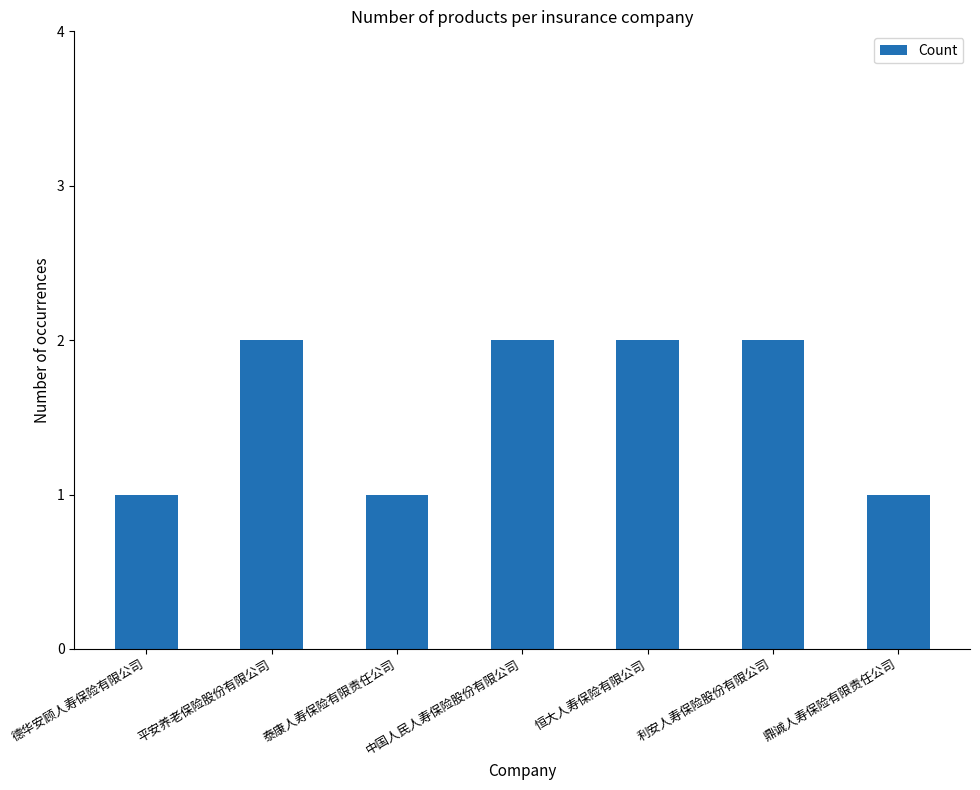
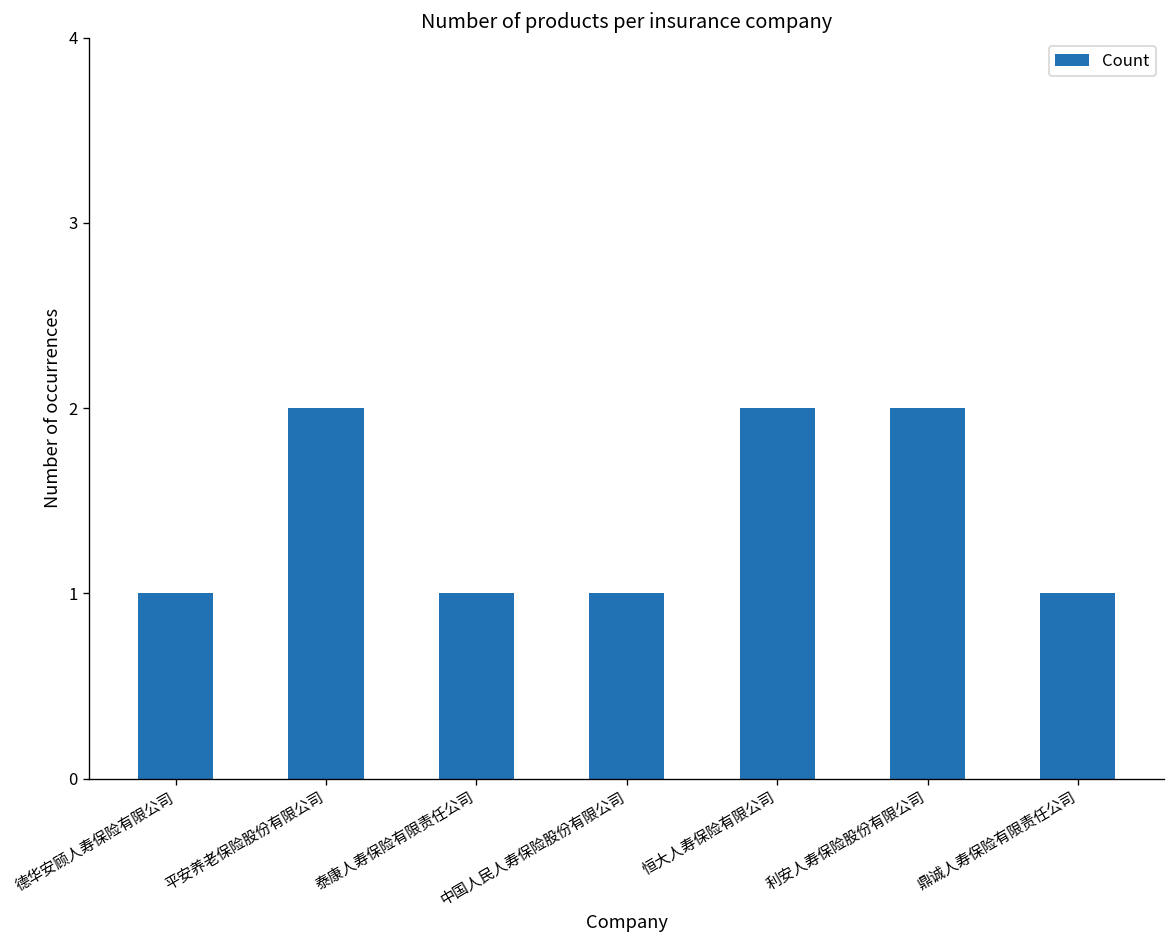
  {
    "德华安顾人寿保险有限公司": 1,
    "平安养老保险股份有限公司": 2,
    "泰康人寿保险有限责任公司": 1,
-   "中国人民人寿保险股份有限公司": 2,
+   "中国人民人寿保险股份有限公司": 1,
    "恒大人寿保险有限公司": 2,
    "利安人寿保险股份有限公司": 2,
    "鼎诚人寿保险有限责任公司": 1
  }
